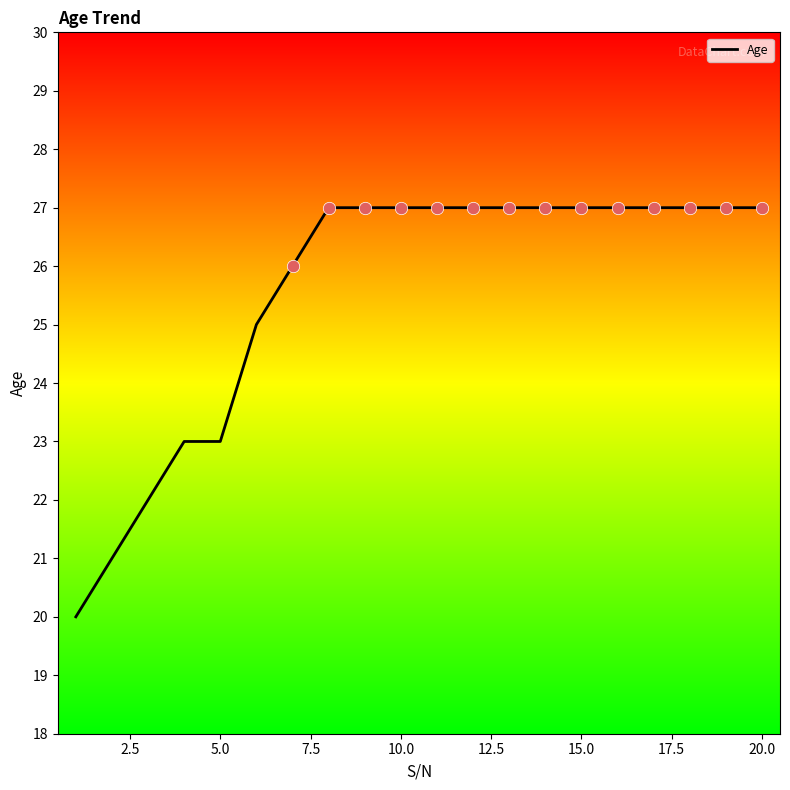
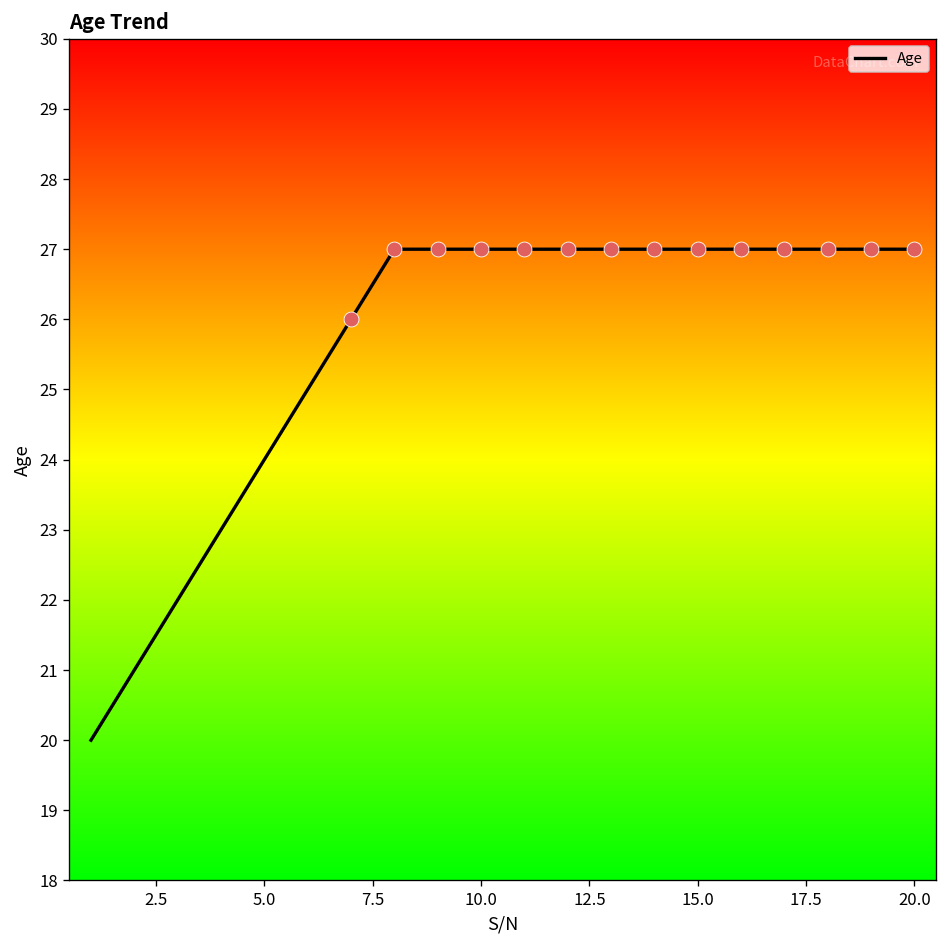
  {
    "Age": {
-     "5.0": 23
+     "5.0": 24
    }
  }
